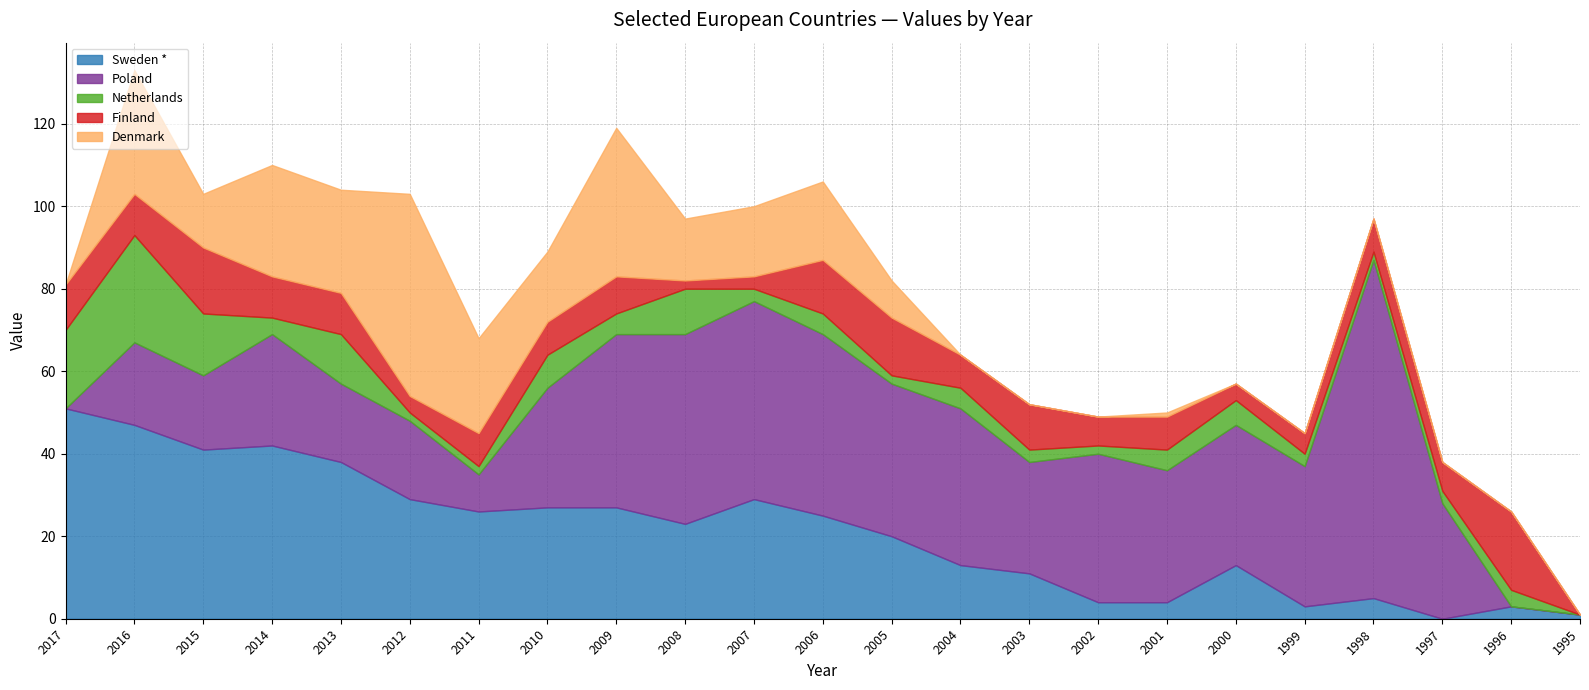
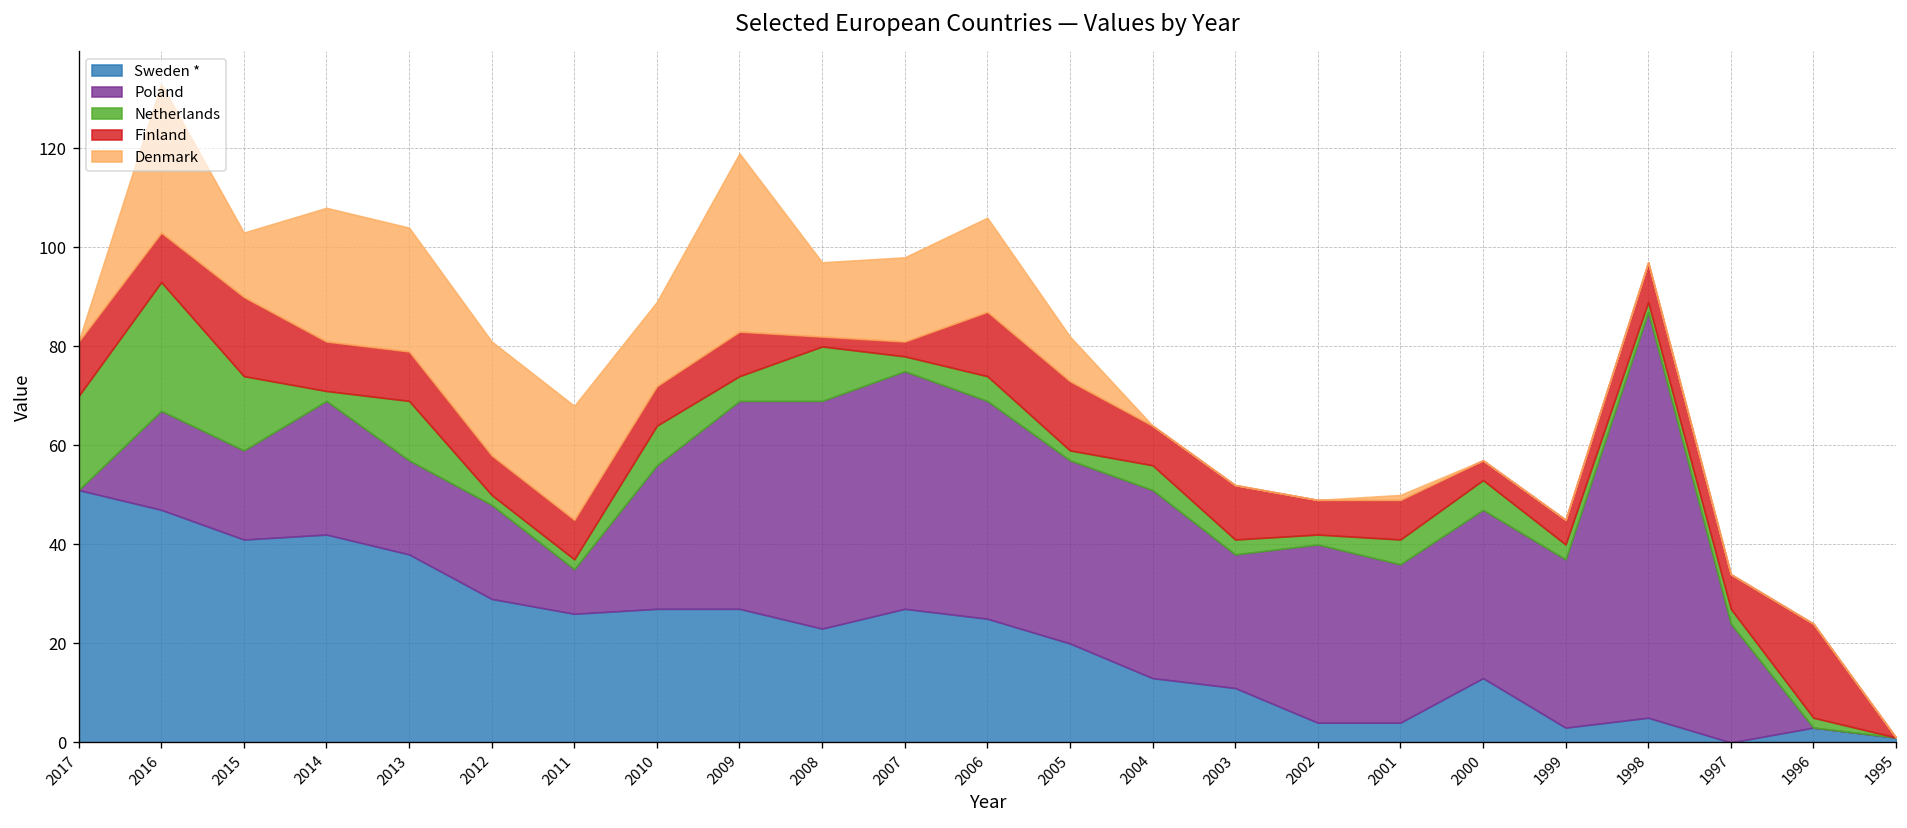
  {
    "Sweden *": {
      "2016": 47,
      "2015": 41,
      "2014": 42,
      "2013": 38,
      "2012": 29,
      "2011": 26,
      "2010": 27,
      "2009": 27,
      "2008": 23,
-     "2007": 29,
+     "2007": 27,
      "2006": 25,
      "2005": 20,
      "2004": 13,
      "2003": 11,
      "2002": 4,
      "2001": 4,
      "2000": 13,
      "1999": 3,
      "1998": 5,
      "1997": 0
    },
    "Poland": {
      "2016": 20,
      "2015": 18,
      "2014": 27,
      "2013": 19,
      "2012": 19,
      "2011": 9,
      "2010": 29,
      "2009": 42,
      "2008": 46,
      "2007": 48,
      "2006": 44,
      "2005": 37,
      "2004": 38,
      "2003": 27,
      "2002": 36,
      "2001": 32,
      "2000": 34,
      "1999": 34,
      "1998": 82,
-     "1997": 28
+     "1997": 24
    },
    "Netherlands": {
      "2017": 19,
      "2016": 26,
      "2015": 15,
-     "2014": 4,
+     "2014": 2,
      "2013": 12,
      "2012": 2,
      "2011": 2,
      "2010": 8,
      "2009": 5,
      "2008": 11,
      "2007": 3,
      "2006": 5,
      "2005": 2,
      "2004": 5,
      "2003": 3,
      "2002": 2,
      "2001": 5,
      "2000": 6,
      "1999": 3,
      "1998": 2,
      "1997": 3,
-     "1996": 4
+     "1996": 2
    },
    "Finland": {
      "2016": 10,
      "2015": 16,
      "2014": 10,
      "2013": 10,
-     "2012": 4,
+     "2012": 8,
      "2011": 8,
      "2010": 8,
      "2009": 9,
      "2008": 2,
      "2007": 3,
      "2006": 13,
      "2005": 14,
      "2001": 8
    },
    "Denmark": {
      "2015": 13,
      "2014": 27,
      "2013": 25,
-     "2012": 49,
+     "2012": 23,
      "2011": 23,
      "2010": 17,
      "2009": 36,
      "2008": 15,
      "2007": 17,
      "2006": 19,
      "2005": 9,
      "2001": 1
    }
  }
